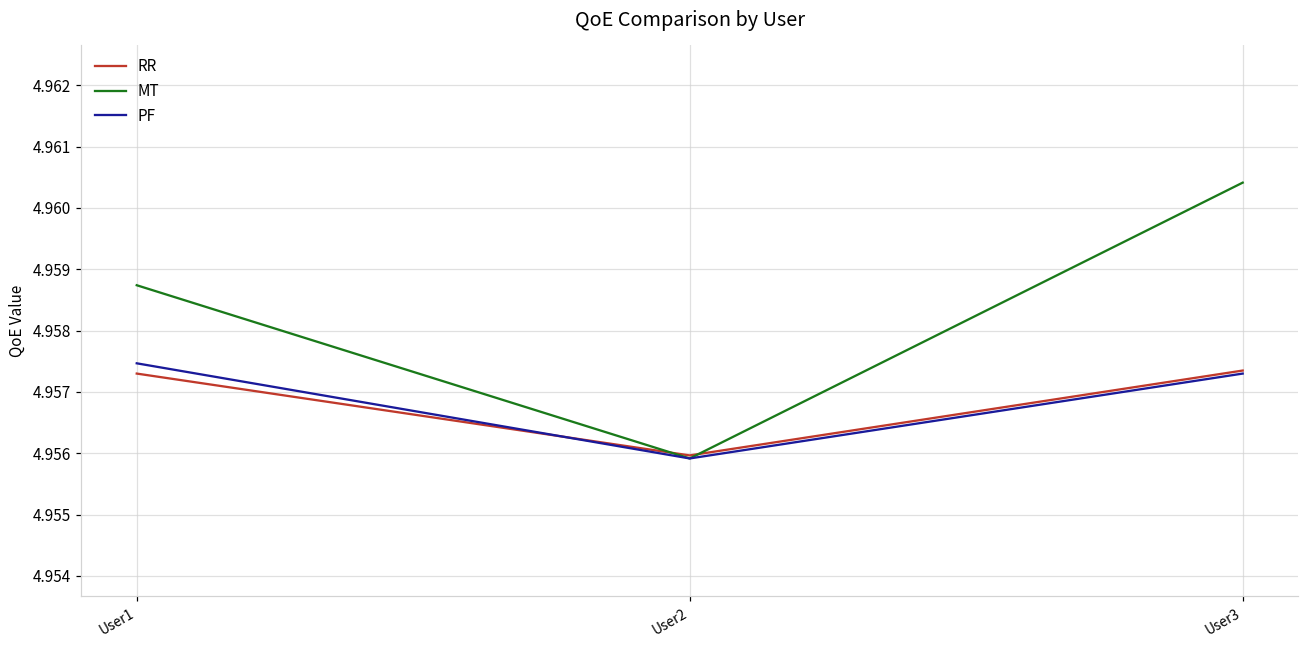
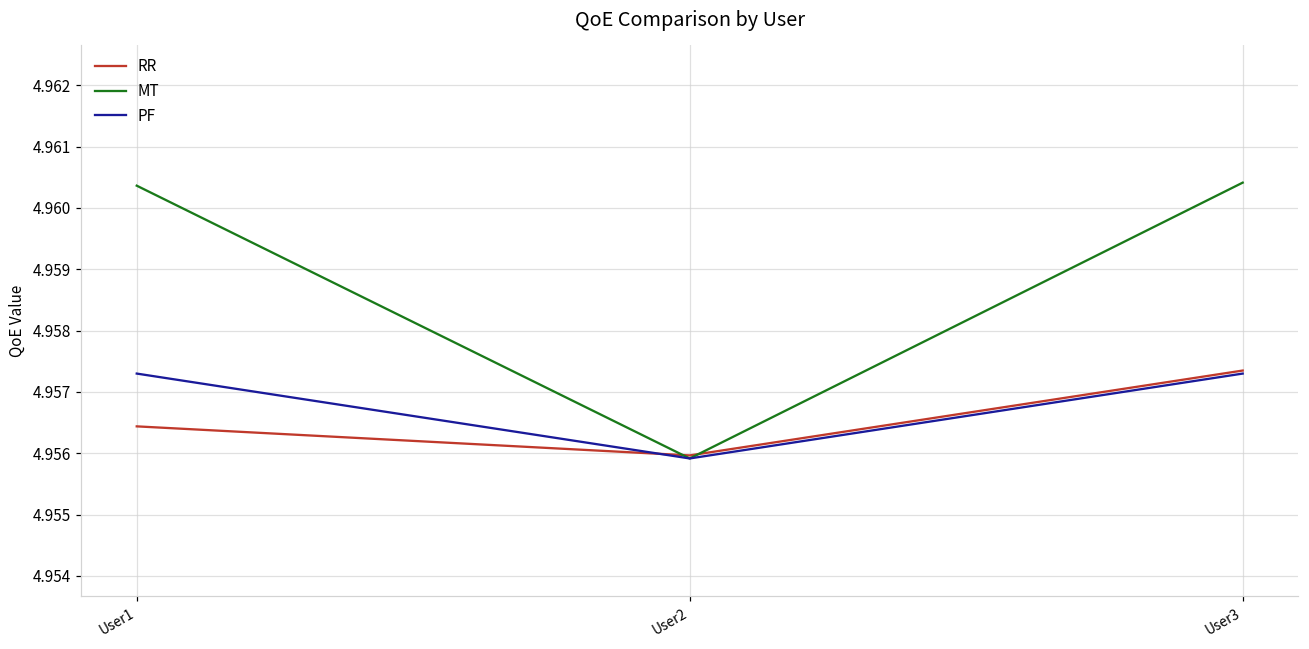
  {
    "RR": {
-     "User1": 4.9573,
+     "User1": 4.9564,
      "User2": 4.9560,
      "User3": 4.9573
    },
    "MT": {
-     "User1": 4.9587,
+     "User1": 4.9604,
      "User3": 4.9604
    },
    "PF": {
-     "User1": 4.9575,
+     "User1": 4.9573,
      "User3": 4.9573
    }
  }
